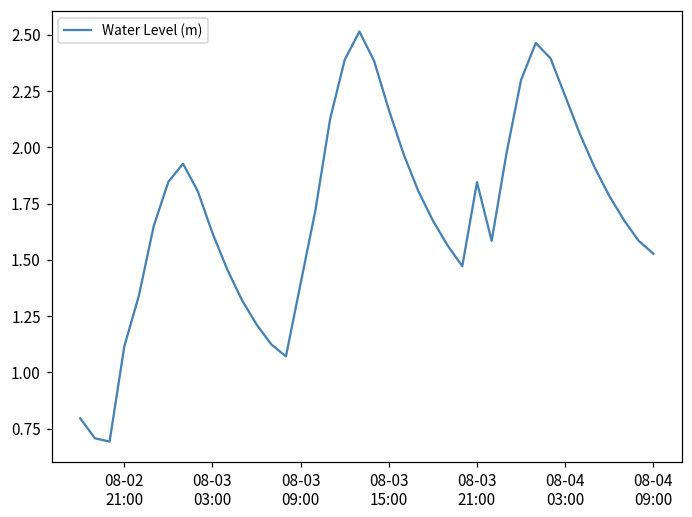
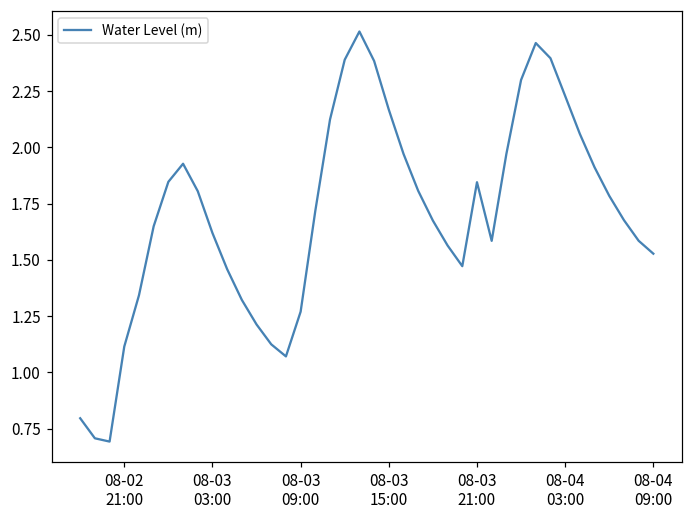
  {
    "08-02 21:00": 1.11,
    "08-03 03:00": 1.62,
-   "08-03 09:00": 1.40,
+   "08-03 09:00": 1.27,
    "08-03 15:00": 2.17,
    "08-03 21:00": 1.85,
    "08-04 03:00": 2.23,
    "08-04 09:00": 1.53
  }
